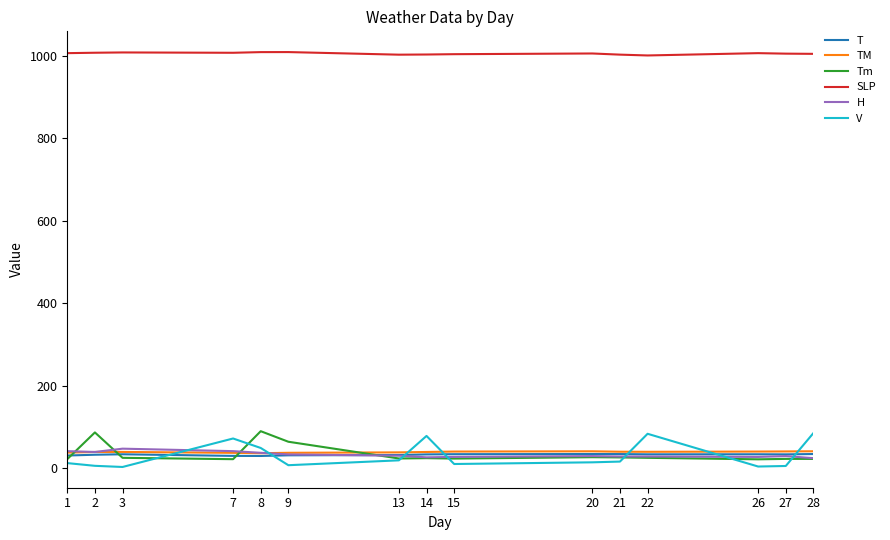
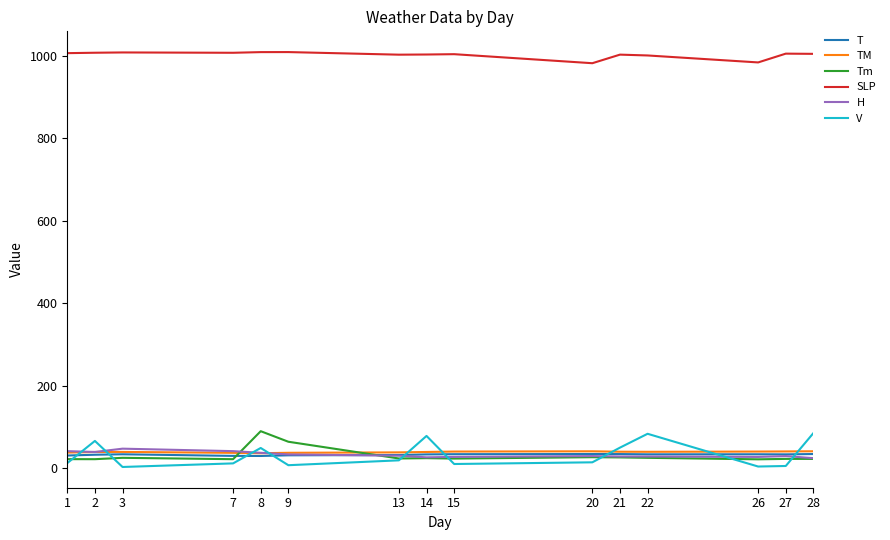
  {
    "T": {
      "1": 30,
      "2": 30,
      "7": 30,
      "8": 30,
      "15": 30,
      "26": 30,
      "28": 30
    },
    "TM": {
      "13": 40,
      "15": 40,
      "20": 40,
      "26": 40,
      "27": 40,
      "28": 40
    },
    "Tm": {
      "1": 20,
-     "2": 90,
+     "2": 20,
      "3": 20,
      "7": 20,
      "8": 90,
      "9": 60,
      "27": 20
    },
    "SLP": {
      "1": 1010,
      "2": 1010,
      "3": 1010,
      "7": 1010,
      "8": 1010,
      "9": 1010,
      "13": 1000,
      "14": 1000,
      "15": 1000,
-     "20": 1010,
+     "20": 980,
      "21": 1000,
      "22": 1000,
-     "26": 1010,
+     "26": 980,
      "27": 1010,
      "28": 1000
    },
    "H": {
      "3": 50
    },
    "V": {
      "1": 10,
-     "2": 10,
+     "2": 70,
      "3": 0,
-     "7": 70,
+     "7": 10,
      "8": 50,
      "9": 10,
      "14": 80,
      "15": 10,
      "20": 10,
-     "21": 20,
+     "21": 50,
      "22": 80,
      "26": 0,
      "27": 10,
      "28": 80
    }
  }
